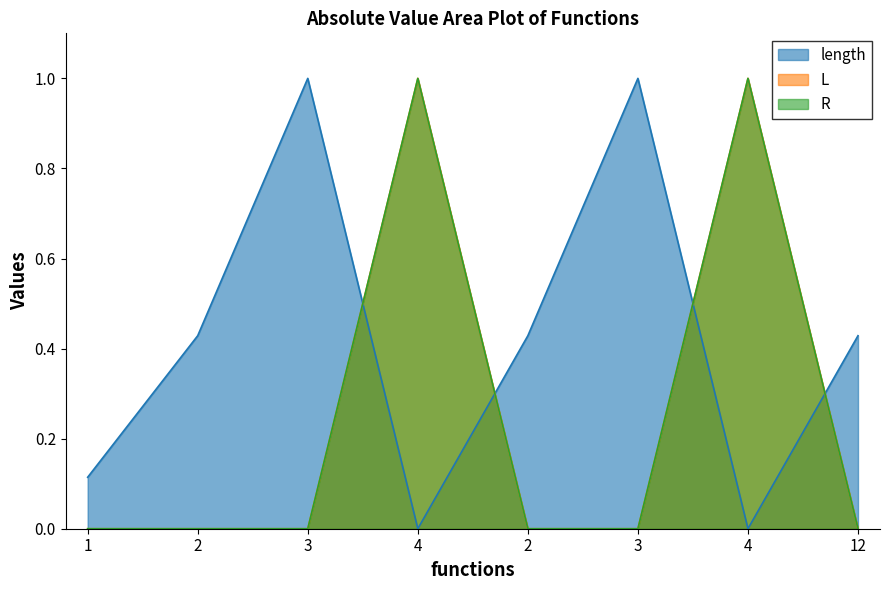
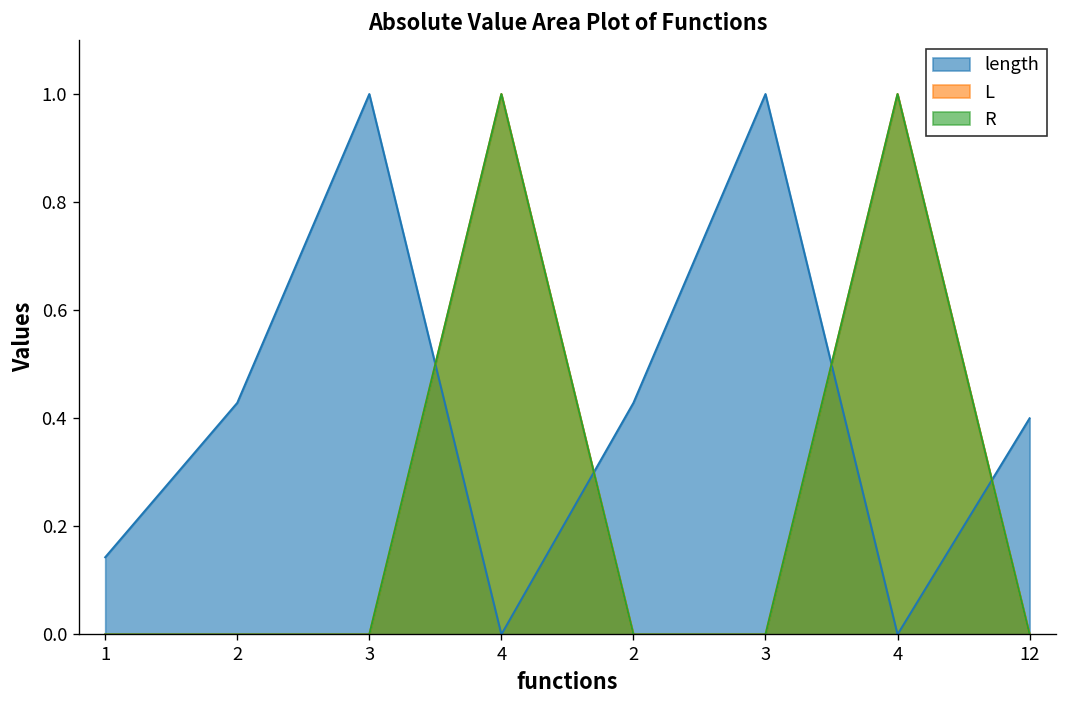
  {
    "length": {
-     "1": 0.11,
-     "12": 0.43
+     "1": 0.14,
+     "12": 0.40
    },
    "R": {
      "1": 0.00,
      "12": 0.00
    }
  }
